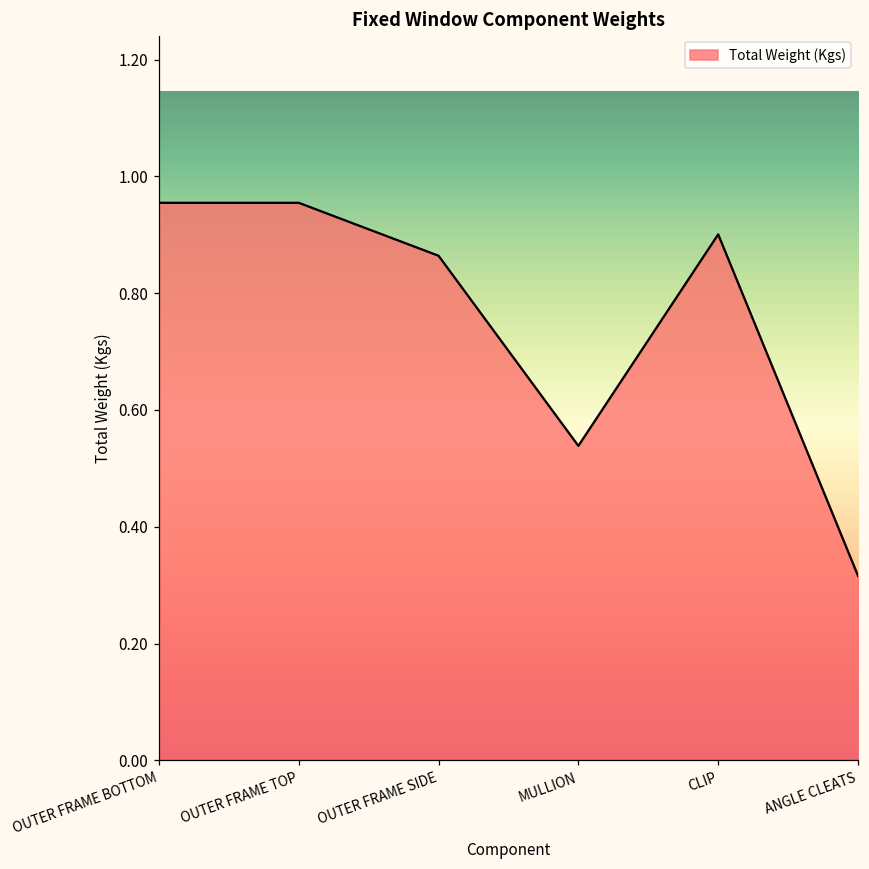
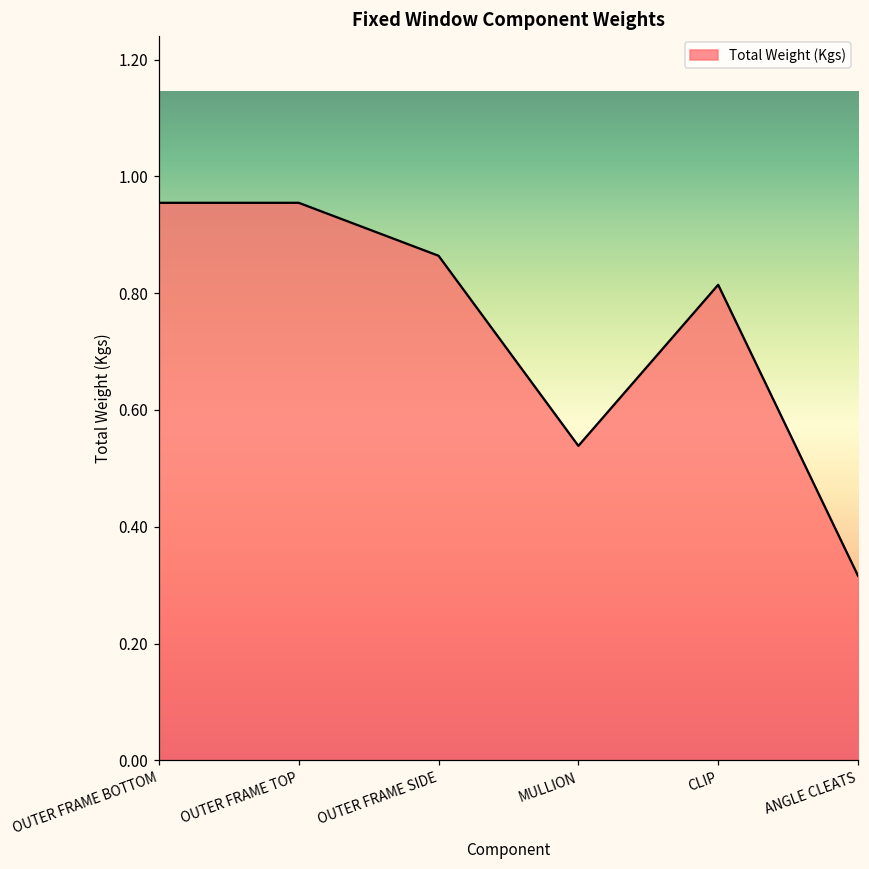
  {
    "OUTER FRAME BOTTOM": 0.95,
    "OUTER FRAME TOP": 0.95,
    "OUTER FRAME SIDE": 0.86,
    "MULLION": 0.54,
-   "CLIP": 0.90,
+   "CLIP": 0.81,
    "ANGLE CLEATS": 0.32
  }
